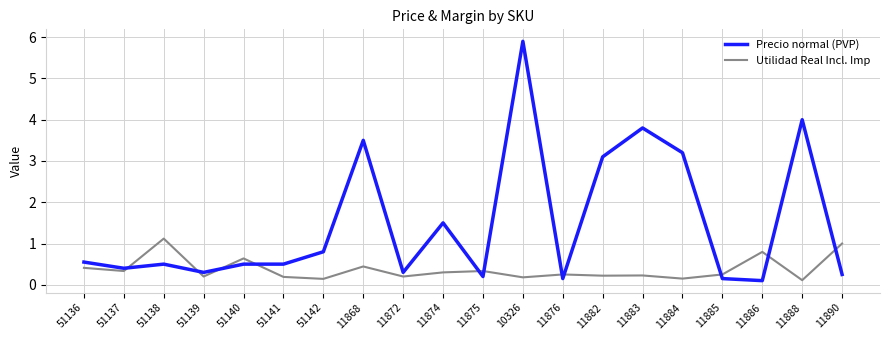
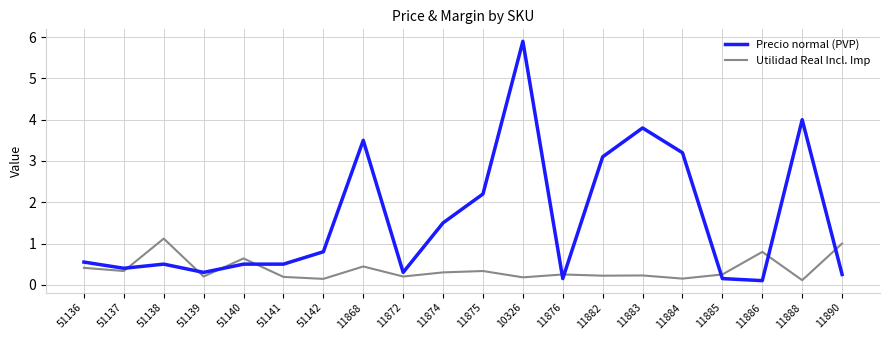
  {
    "Precio normal (PVP)": {
      "51136": 0.6,
      "51137": 0.4,
      "51138": 0.5,
      "51139": 0.3,
      "51140": 0.5,
      "51141": 0.5,
      "51142": 0.8,
      "11868": 3.5,
      "11872": 0.3,
      "11874": 1.5,
-     "11875": 0.2,
+     "11875": 2.2,
      "10326": 5.9,
      "11876": 0.2,
      "11882": 3.1,
      "11883": 3.8,
      "11884": 3.2,
      "11885": 0.2,
      "11886": 0.1,
      "11888": 4.0,
      "11890": 0.3
    },
    "Utilidad Real Incl. Imp": {
      "51136": 0.4,
      "51137": 0.3,
      "51138": 1.1,
      "51139": 0.2,
      "51140": 0.6,
      "51141": 0.2,
      "51142": 0.1,
      "11868": 0.4,
      "11872": 0.2,
      "11874": 0.3,
      "11875": 0.3,
      "10326": 0.2,
      "11876": 0.3,
      "11882": 0.2,
      "11883": 0.2,
      "11884": 0.1,
      "11885": 0.3,
      "11886": 0.8,
      "11888": 0.1,
      "11890": 1.0
    }
  }
